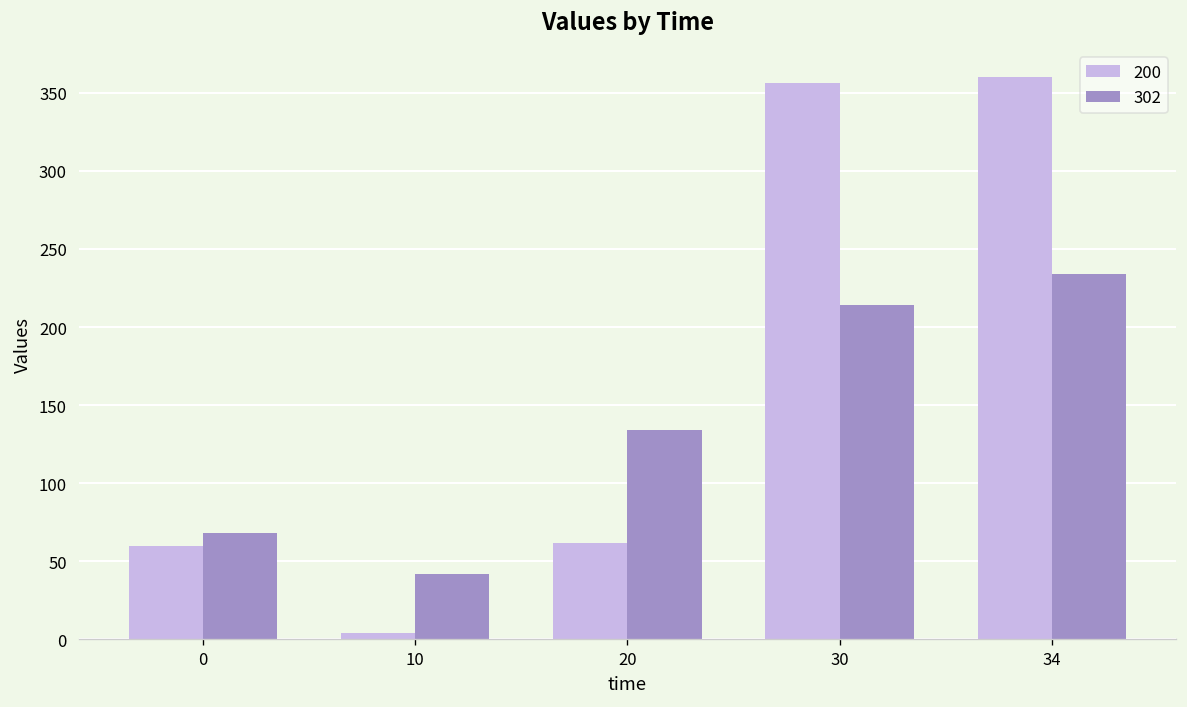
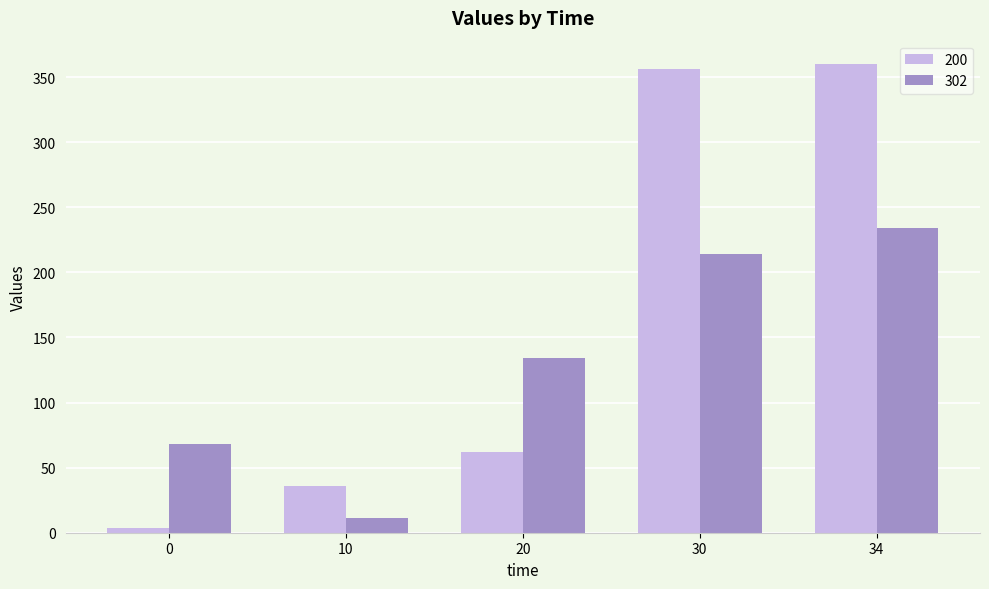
  {
    "200": {
-     "0": 60,
-     "10": 4,
+     "0": 4,
+     "10": 36,
      "20": 62,
      "30": 356,
      "34": 360
    },
    "302": {
      "0": 68,
-     "10": 42,
+     "10": 11,
      "20": 134,
      "30": 214,
      "34": 234
    }
  }
